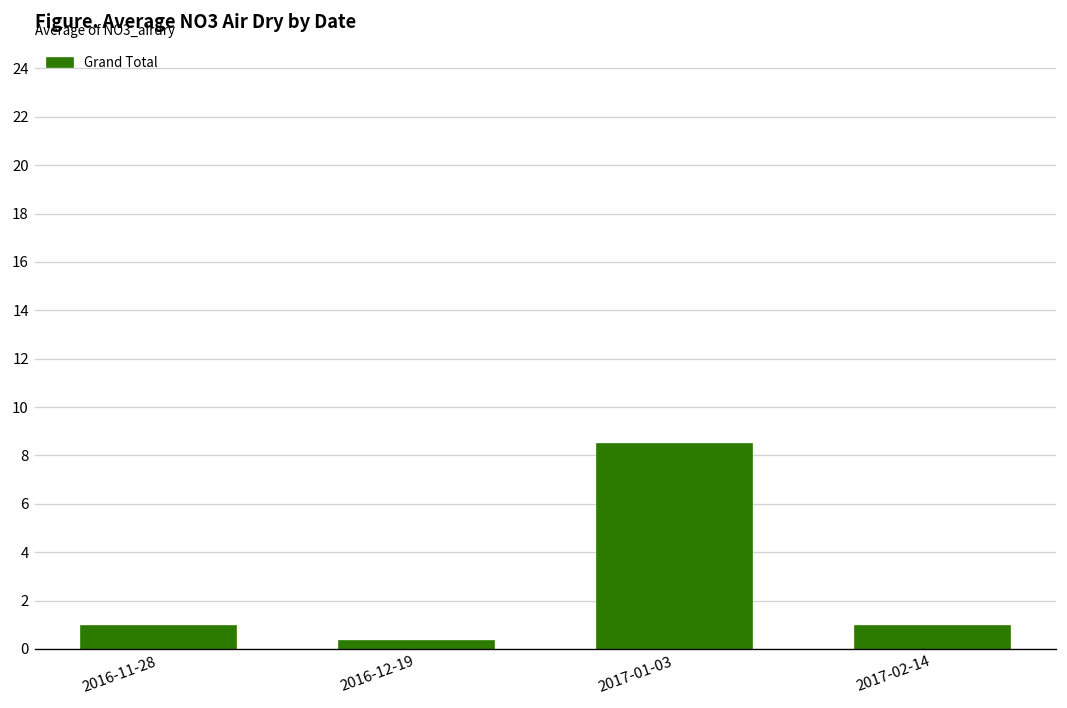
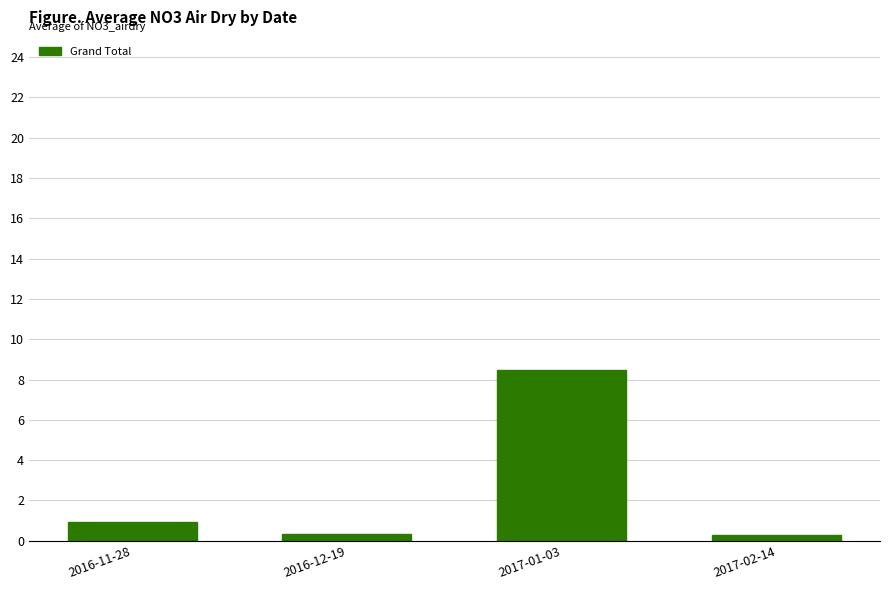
  {
    "2016-11-28": 0.9,
    "2016-12-19": 0.3,
    "2017-01-03": 8.5,
-   "2017-02-14": 1.0
+   "2017-02-14": 0.3
  }
